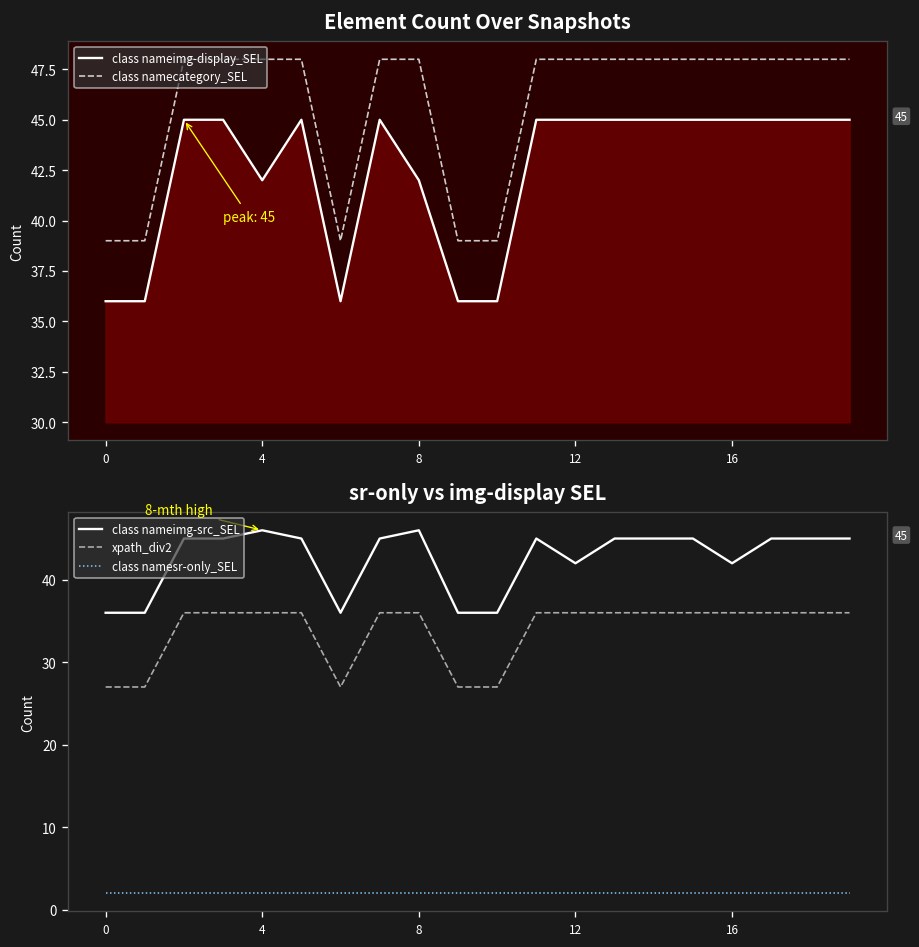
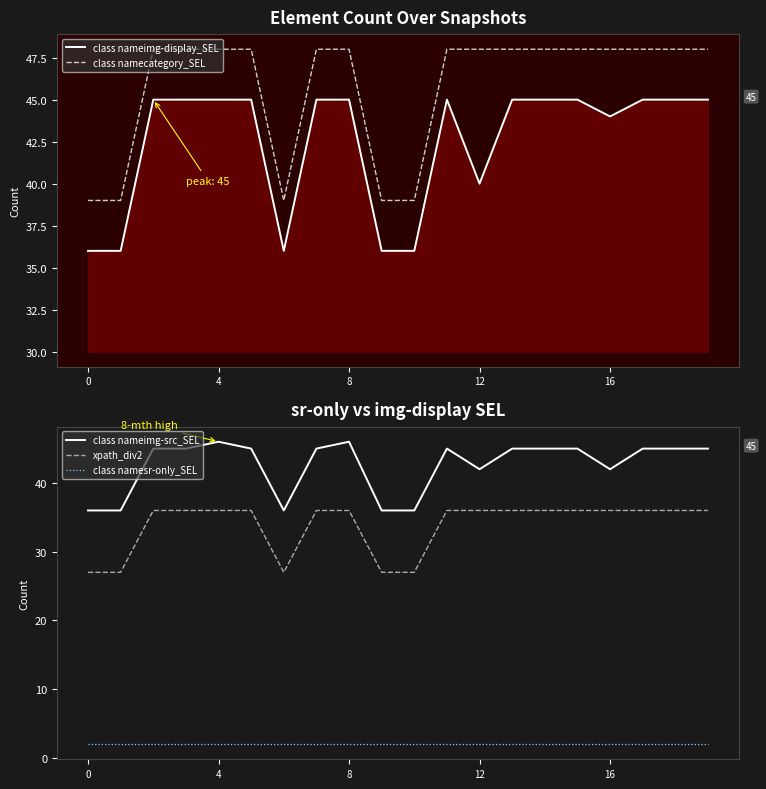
  {
    "Element Count Over Snapshots": {
      "class nameimg-display_SEL": {
        "0": 36,
-       "4": 42,
-       "8": 42,
-       "12": 45,
-       "16": 45
+       "4": 45,
+       "8": 45,
+       "12": 40,
+       "16": 44
      },
      "class namecategory_SEL": {
        "0": 39,
        "8": 48,
        "12": 48,
        "16": 48
      }
    },
    "sr-only vs img-display SEL": {
      "class nameimg-src_SEL": {
        "0": 36,
        "8": 46,
        "12": 42,
        "16": 42
      },
      "xpath_div2": {
        "0": 27,
        "4": 36,
        "8": 36,
        "12": 36,
        "16": 36
      },
      "class namesr-only_SEL": {
        "0": 2,
        "4": 2,
        "8": 2,
        "12": 2,
        "16": 2
      }
    }
  }
